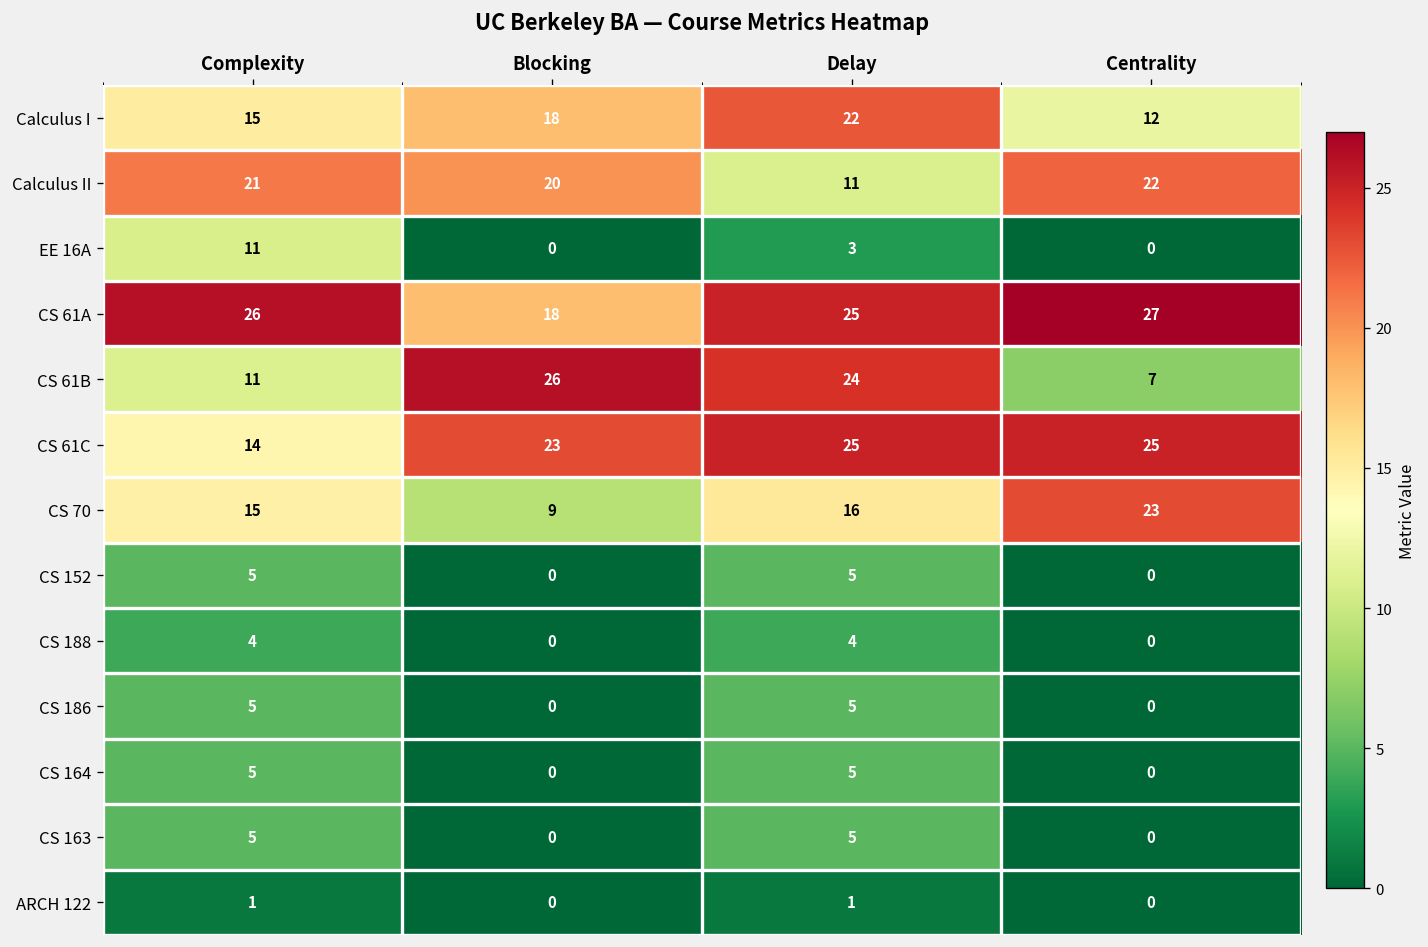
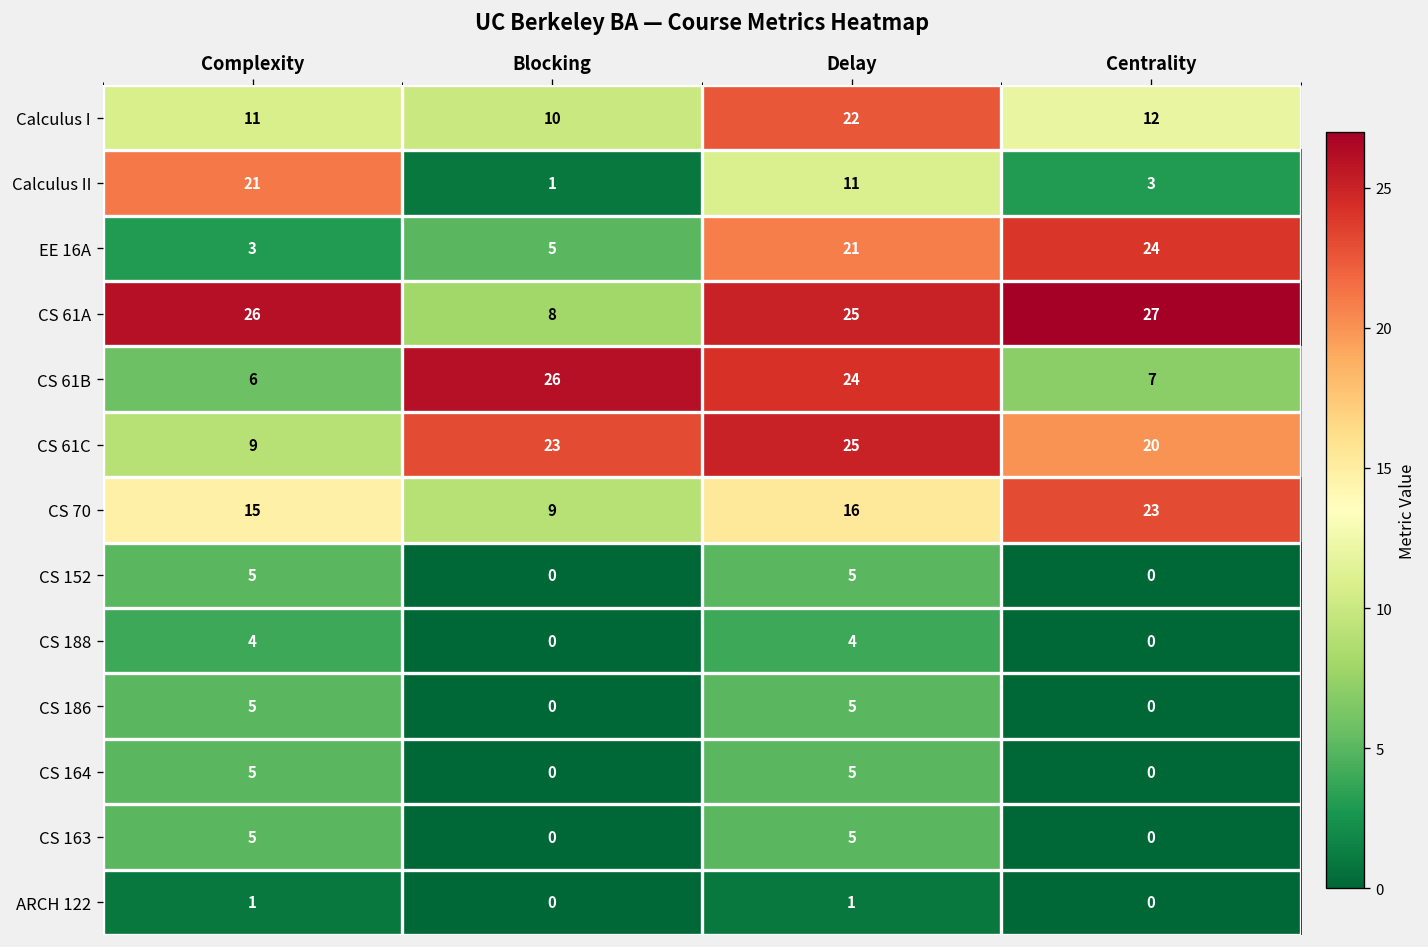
  {
    "Calculus I": {
-     "Complexity": 15,
-     "Blocking": 18,
+     "Complexity": 11,
+     "Blocking": 10,
      "Delay": 22,
      "Centrality": 12
    },
    "Calculus II": {
      "Complexity": 21,
-     "Blocking": 20,
+     "Blocking": 1,
      "Delay": 11,
-     "Centrality": 22
+     "Centrality": 3
    },
    "EE 16A": {
-     "Complexity": 11,
-     "Blocking": 0,
-     "Delay": 3,
-     "Centrality": 0
+     "Complexity": 3,
+     "Blocking": 5,
+     "Delay": 21,
+     "Centrality": 24
    },
    "CS 61A": {
      "Complexity": 26,
-     "Blocking": 18,
+     "Blocking": 8,
      "Delay": 25,
      "Centrality": 27
    },
    "CS 61B": {
-     "Complexity": 11,
+     "Complexity": 6,
      "Blocking": 26,
      "Delay": 24,
      "Centrality": 7
    },
    "CS 61C": {
-     "Complexity": 14,
+     "Complexity": 9,
      "Blocking": 23,
      "Delay": 25,
-     "Centrality": 25
+     "Centrality": 20
    },
    "CS 70": {
      "Complexity": 15,
      "Blocking": 9,
      "Delay": 16,
      "Centrality": 23
    },
    "CS 152": {
      "Complexity": 5,
      "Blocking": 0,
      "Delay": 5,
      "Centrality": 0
    },
    "CS 188": {
      "Complexity": 4,
      "Blocking": 0,
      "Delay": 4,
      "Centrality": 0
    },
    "CS 186": {
      "Complexity": 5,
      "Blocking": 0,
      "Delay": 5,
      "Centrality": 0
    },
    "CS 164": {
      "Complexity": 5,
      "Blocking": 0,
      "Delay": 5,
      "Centrality": 0
    },
    "CS 163": {
      "Complexity": 5,
      "Blocking": 0,
      "Delay": 5,
      "Centrality": 0
    },
    "ARCH 122": {
      "Complexity": 1,
      "Blocking": 0,
      "Delay": 1,
      "Centrality": 0
    }
  }
